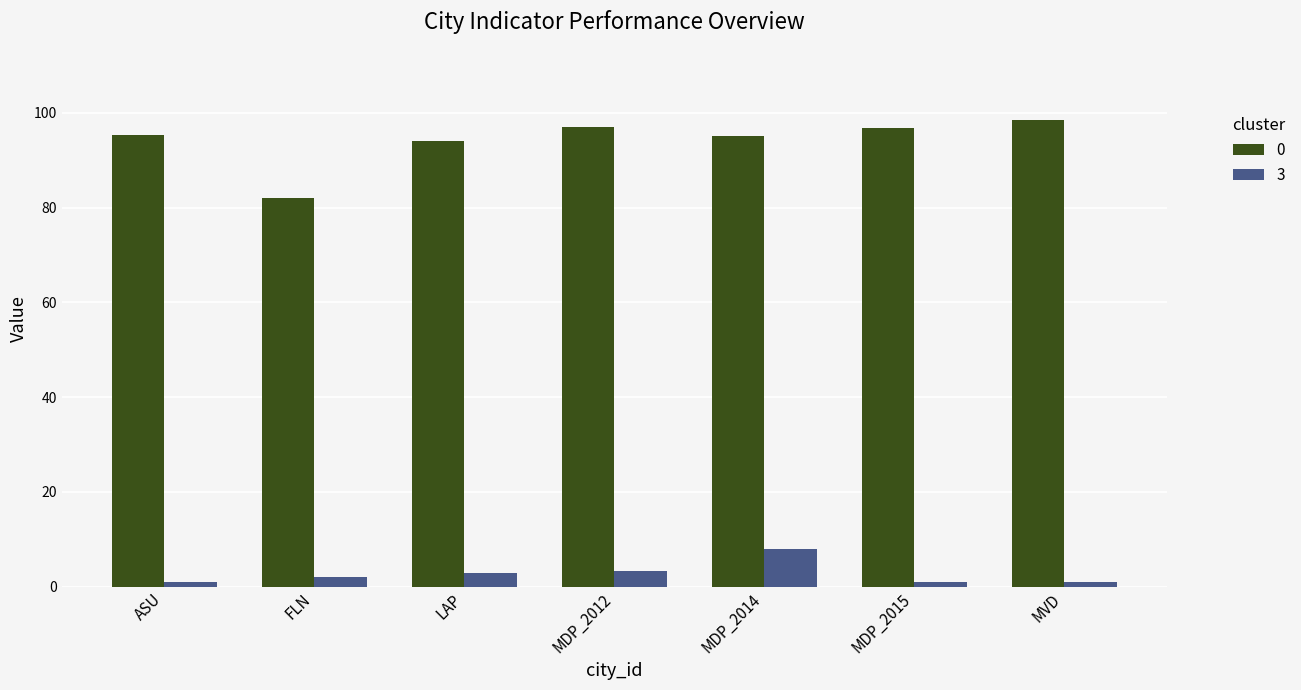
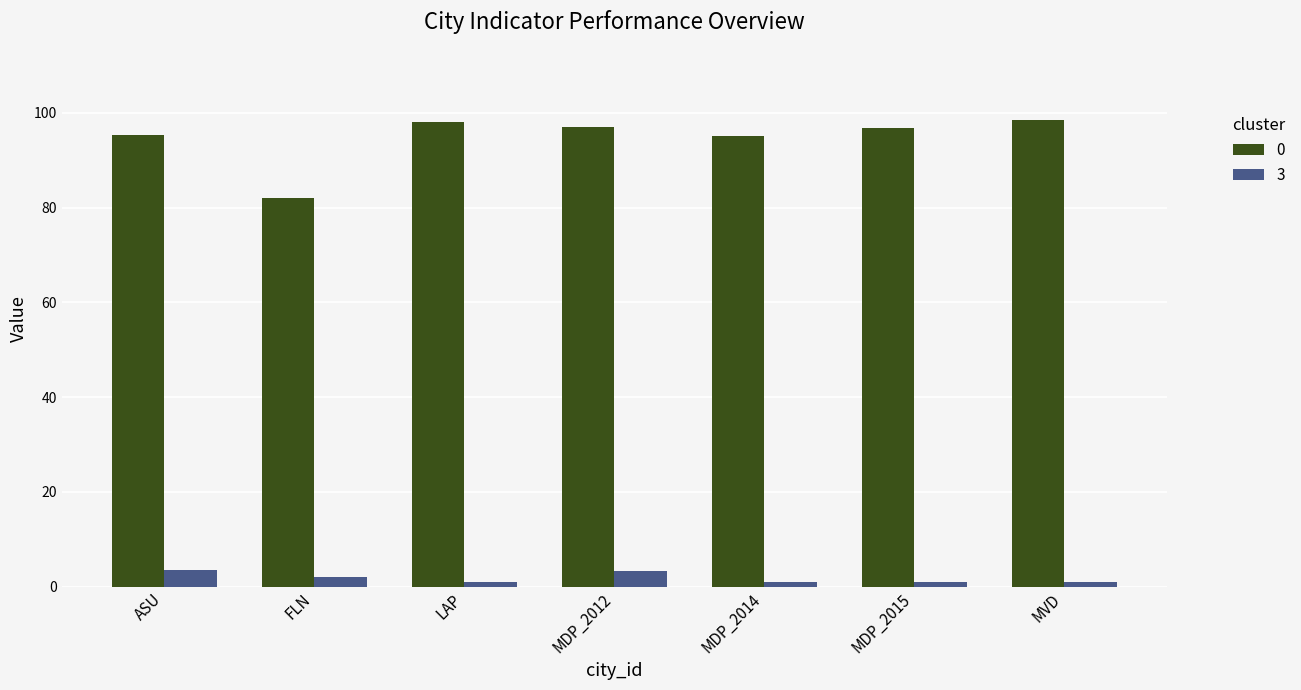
  {
    "0": {
      "ASU": 95,
      "FLN": 82,
-     "LAP": 94,
+     "LAP": 98,
      "MDP_2012": 97,
      "MDP_2014": 95,
      "MDP_2015": 97,
      "MVD": 99
    },
    "3": {
-     "ASU": 1,
+     "ASU": 4,
      "FLN": 2,
-     "LAP": 3,
+     "LAP": 1,
      "MDP_2012": 3,
-     "MDP_2014": 8,
+     "MDP_2014": 1,
      "MDP_2015": 1,
      "MVD": 1
    }
  }
